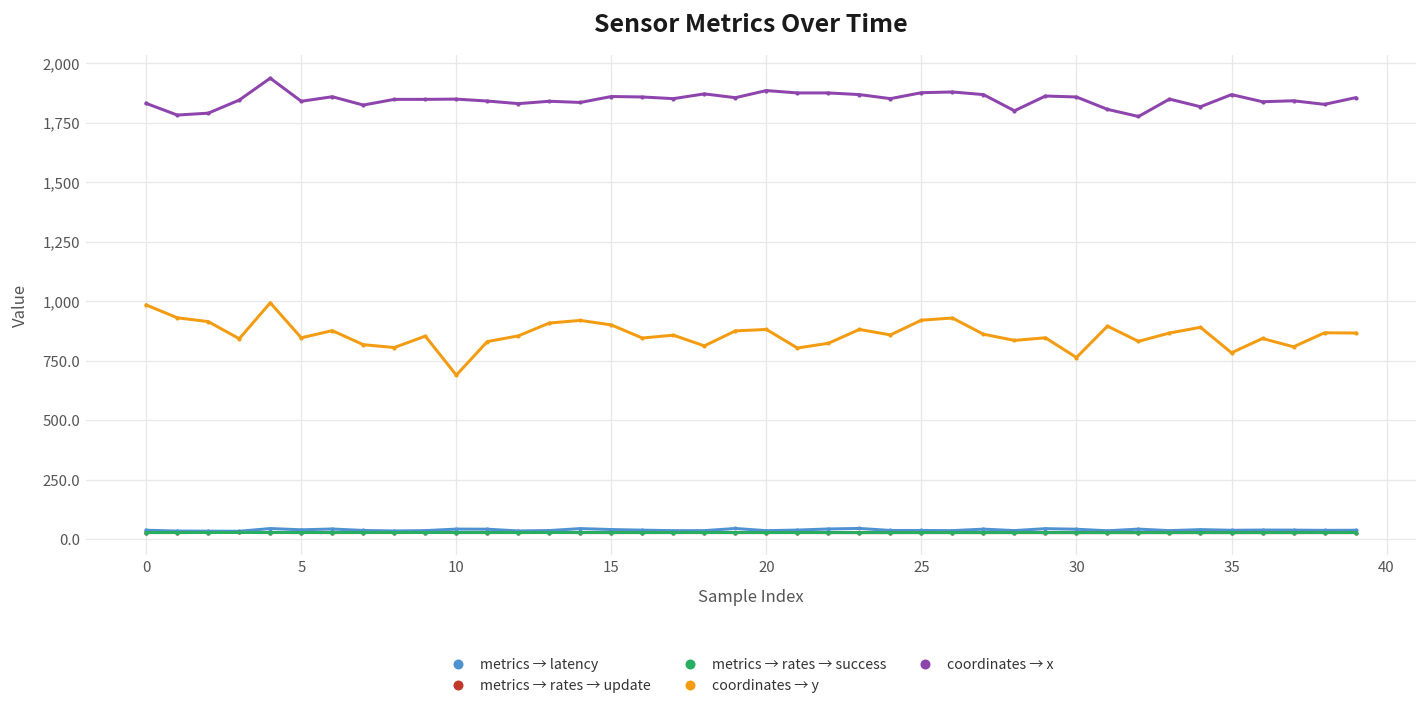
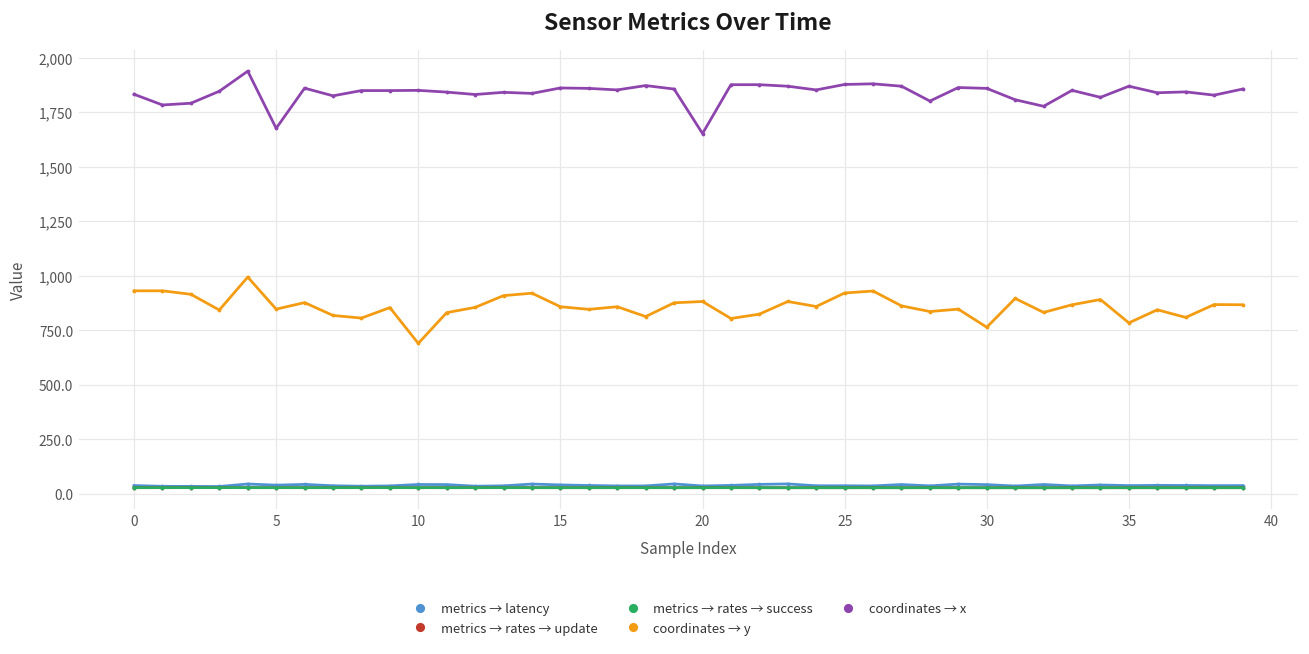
  {
    "metrics → latency": {
      "10": "40",
      "30": "40"
    },
    "metrics → rates → success": {
      "10": "30",
      "30": "30"
    },
    "coordinates → y": {
-     "0": "990",
+     "0": "930",
      "5": "850",
      "10": "690",
-     "15": "900",
+     "15": "860",
      "20": "880",
      "25": "920",
      "30": "760",
      "35": "780"
    },
    "coordinates → x": {
      "0": "1,830",
-     "5": "1,840",
+     "5": "1,680",
      "10": "1,850",
      "15": "1,860",
-     "20": "1,890",
+     "20": "1,650",
      "25": "1,880",
      "30": "1,860",
      "35": "1,870"
    }
  }
